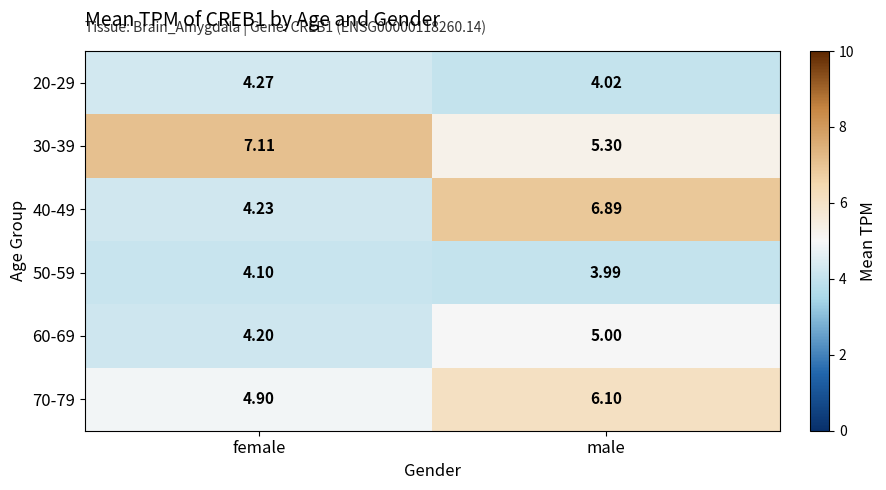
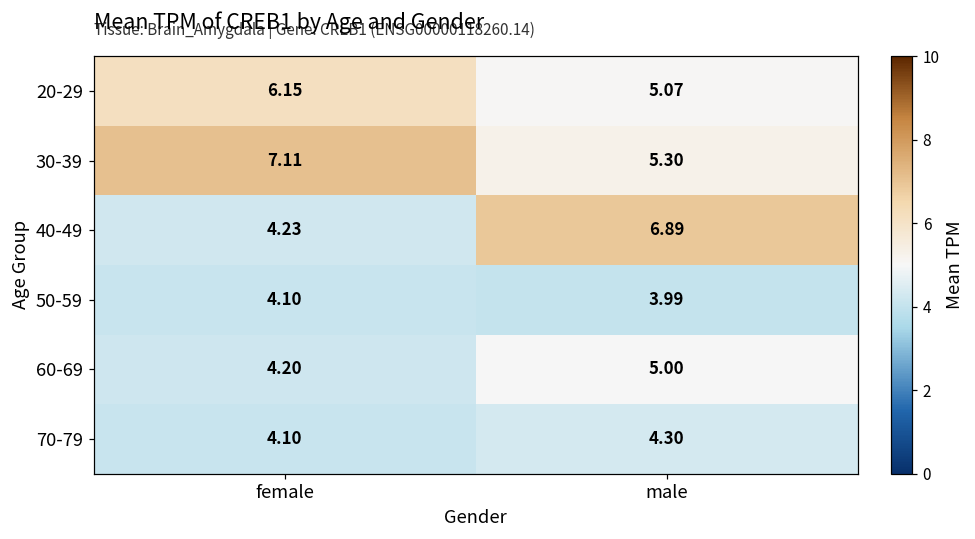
  {
    "20-29": {
-     "female": 4.27,
-     "male": 4.02
+     "female": 6.15,
+     "male": 5.07
    },
    "30-39": {
      "female": 7.11,
      "male": 5.30
    },
    "40-49": {
      "female": 4.23,
      "male": 6.89
    },
    "50-59": {
      "female": 4.10,
      "male": 3.99
    },
    "60-69": {
      "female": 4.20,
      "male": 5.00
    },
    "70-79": {
-     "female": 4.90,
-     "male": 6.10
+     "female": 4.10,
+     "male": 4.30
    }
  }
